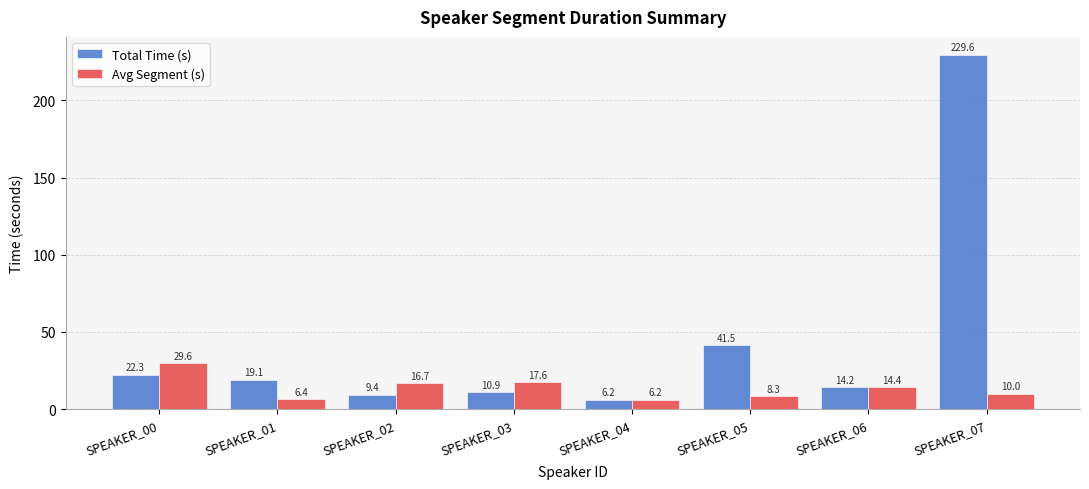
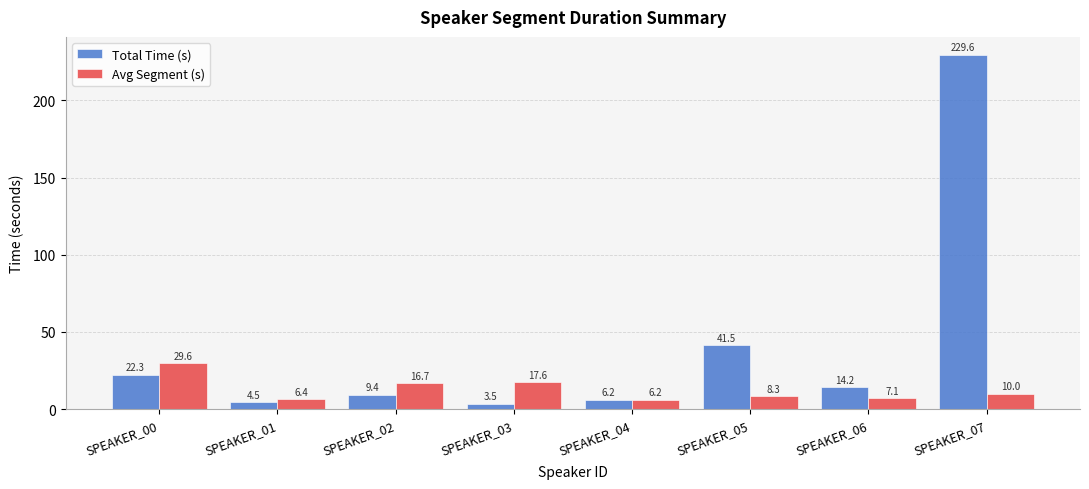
  {
    "Total Time (s)": {
      "SPEAKER_00": 22.3,
-     "SPEAKER_01": 19.1,
+     "SPEAKER_01": 4.5,
      "SPEAKER_02": 9.4,
-     "SPEAKER_03": 10.9,
+     "SPEAKER_03": 3.5,
      "SPEAKER_04": 6.2,
      "SPEAKER_05": 41.5,
      "SPEAKER_06": 14.2,
      "SPEAKER_07": 229.6
    },
    "Avg Segment (s)": {
      "SPEAKER_00": 29.6,
      "SPEAKER_01": 6.4,
      "SPEAKER_02": 16.7,
      "SPEAKER_03": 17.6,
      "SPEAKER_04": 6.2,
      "SPEAKER_05": 8.3,
-     "SPEAKER_06": 14.4,
+     "SPEAKER_06": 7.1,
      "SPEAKER_07": 10.0
    }
  }
